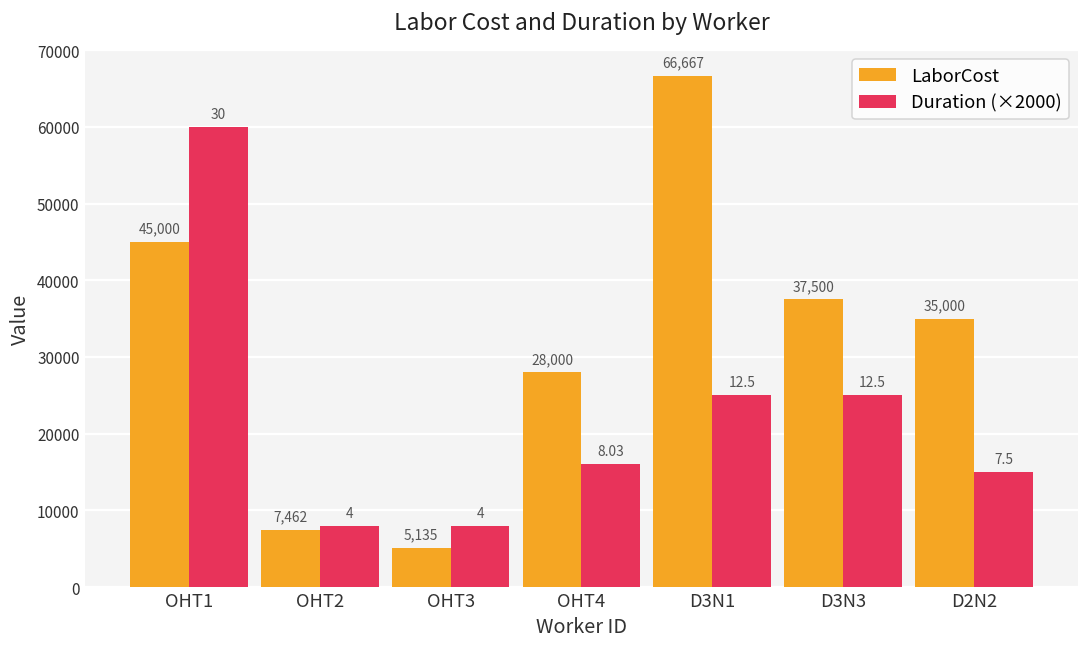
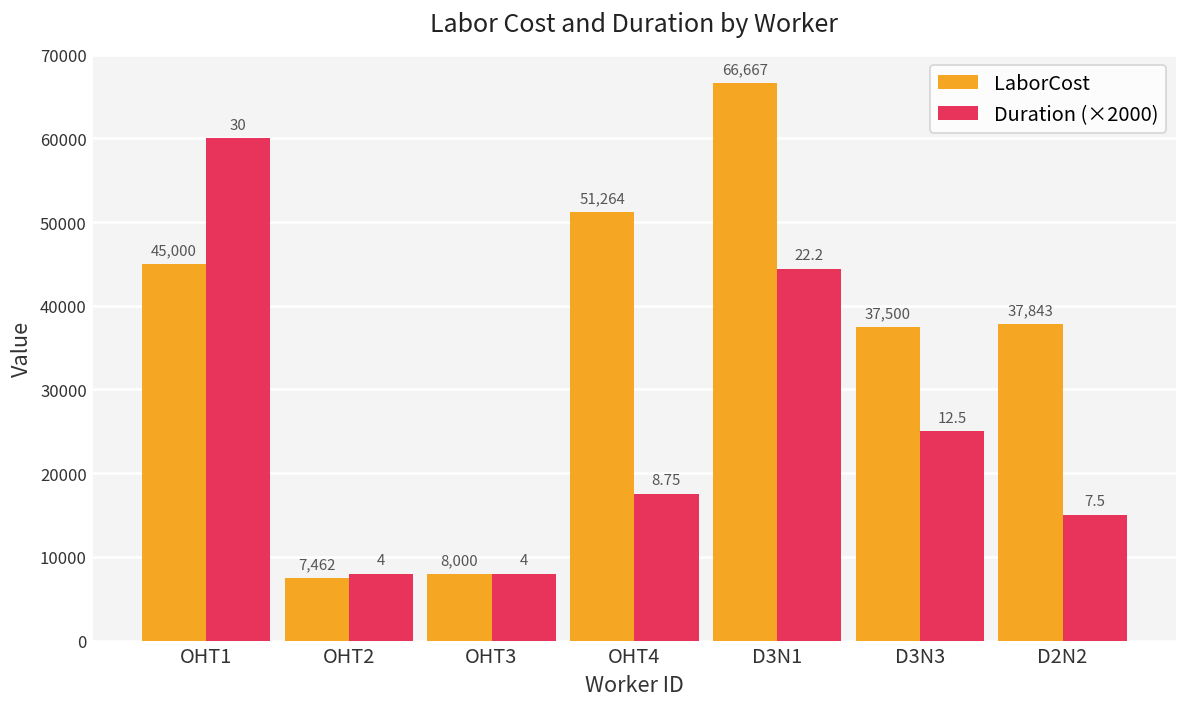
  {
    "LaborCost": {
      "OHT1": "45,000",
      "OHT2": "7,462",
-     "OHT3": "5,135",
-     "OHT4": "28,000",
+     "OHT3": "8,000",
+     "OHT4": "51,264",
      "D3N1": "66,667",
      "D3N3": "37,500",
-     "D2N2": "35,000"
+     "D2N2": "37,843"
    },
    "Duration (×2000)": {
-     "OHT4": "8.03",
-     "D3N1": "12.5"
+     "OHT4": "8.75",
+     "D3N1": "22.2"
    }
  }
